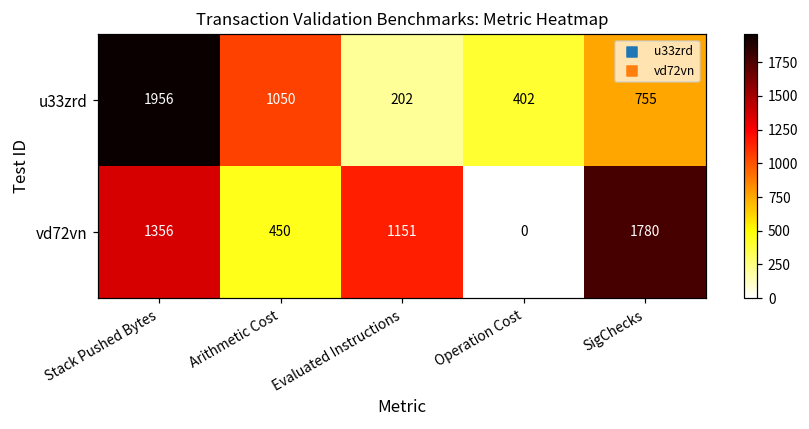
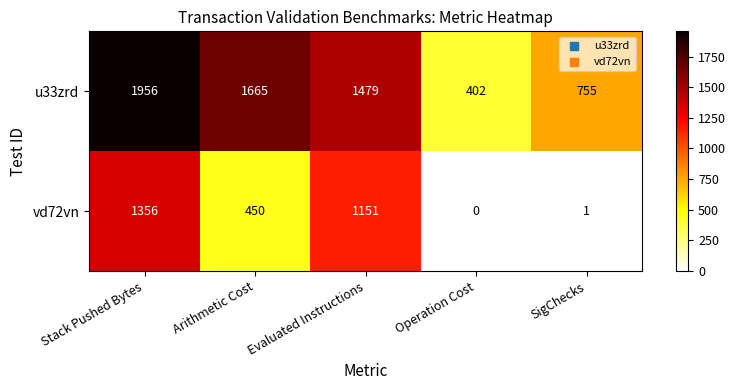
  {
    "u33zrd": {
      "Stack Pushed Bytes": 1956,
-     "Arithmetic Cost": 1050,
-     "Evaluated Instructions": 202,
+     "Arithmetic Cost": 1665,
+     "Evaluated Instructions": 1479,
      "Operation Cost": 402,
      "SigChecks": 755
    },
    "vd72vn": {
      "Stack Pushed Bytes": 1356,
      "Arithmetic Cost": 450,
      "Evaluated Instructions": 1151,
      "Operation Cost": 0,
-     "SigChecks": 1780
+     "SigChecks": 1
    }
  }
